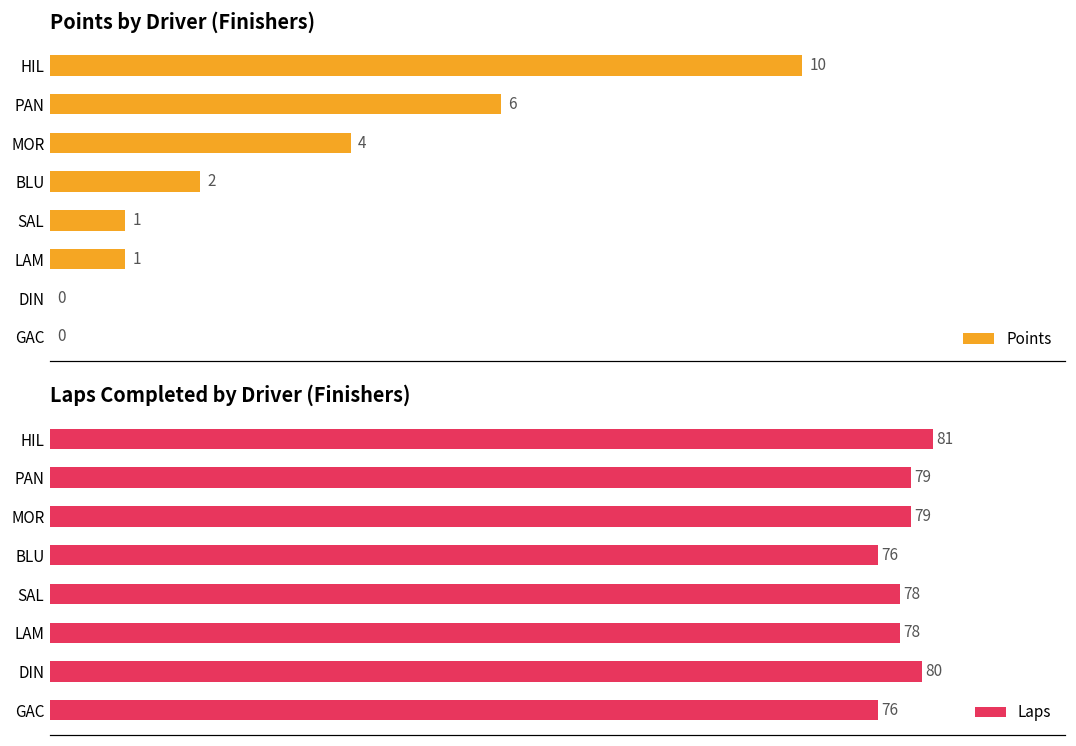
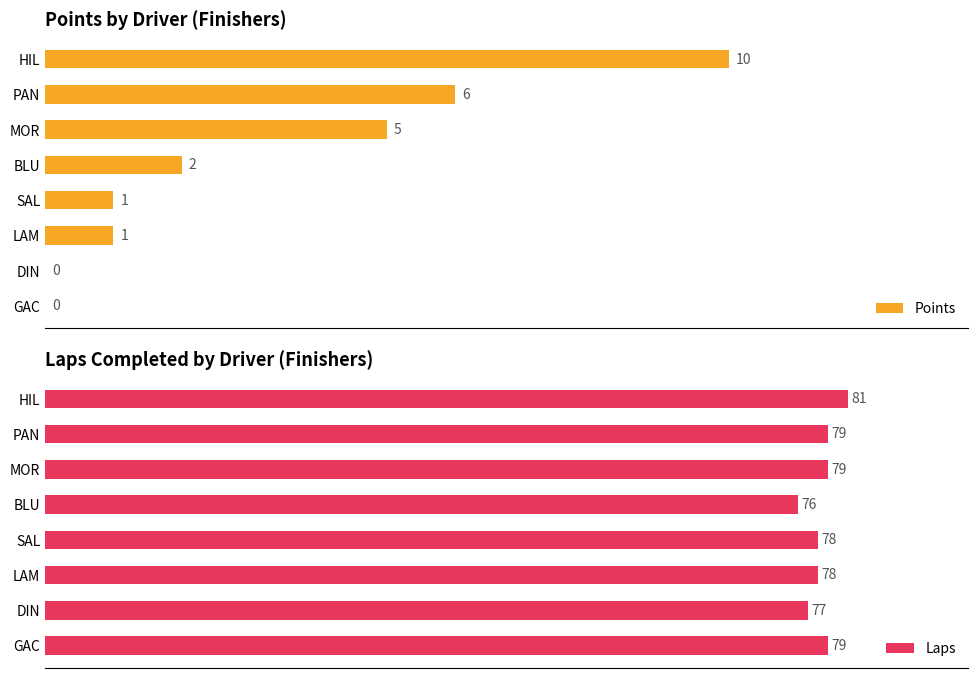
  {
    "Points by Driver (Finishers)": {
      "HIL": 10,
      "PAN": 6,
-     "MOR": 4,
+     "MOR": 5,
      "BLU": 2,
      "SAL": 1,
      "LAM": 1,
      "DIN": 0,
      "GAC": 0
    },
    "Laps Completed by Driver (Finishers)": {
      "HIL": 81,
      "PAN": 79,
      "MOR": 79,
      "BLU": 76,
      "SAL": 78,
      "LAM": 78,
-     "DIN": 80,
-     "GAC": 76
+     "DIN": 77,
+     "GAC": 79
    }
  }
